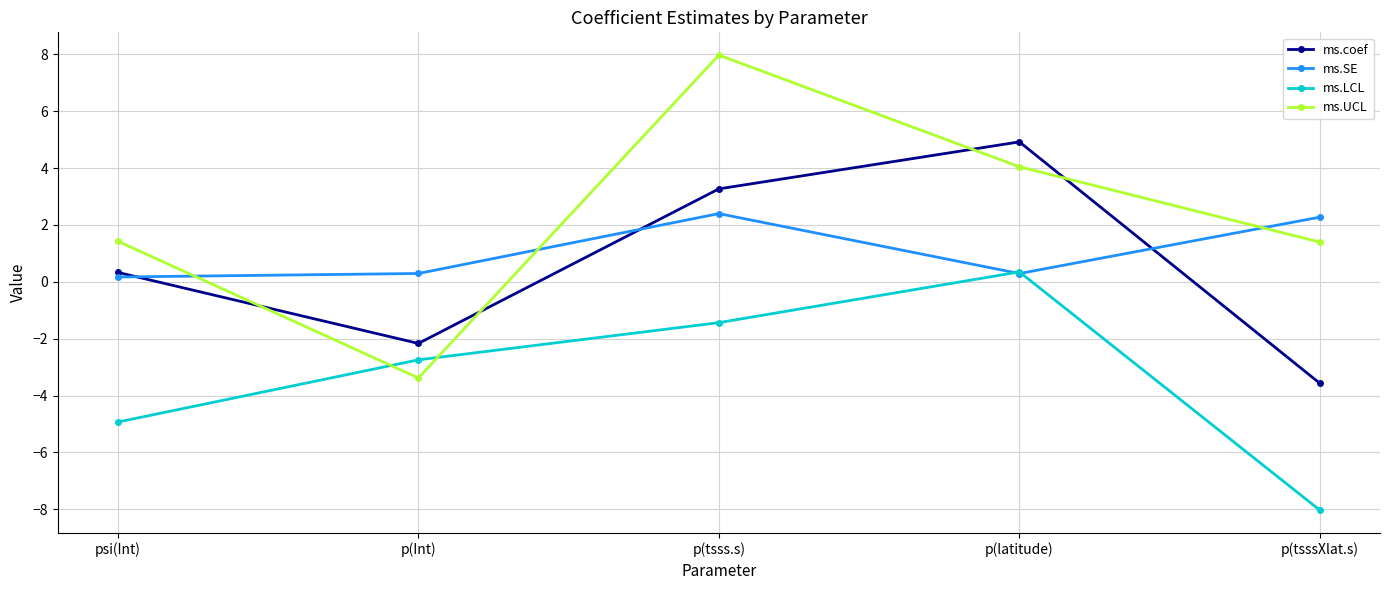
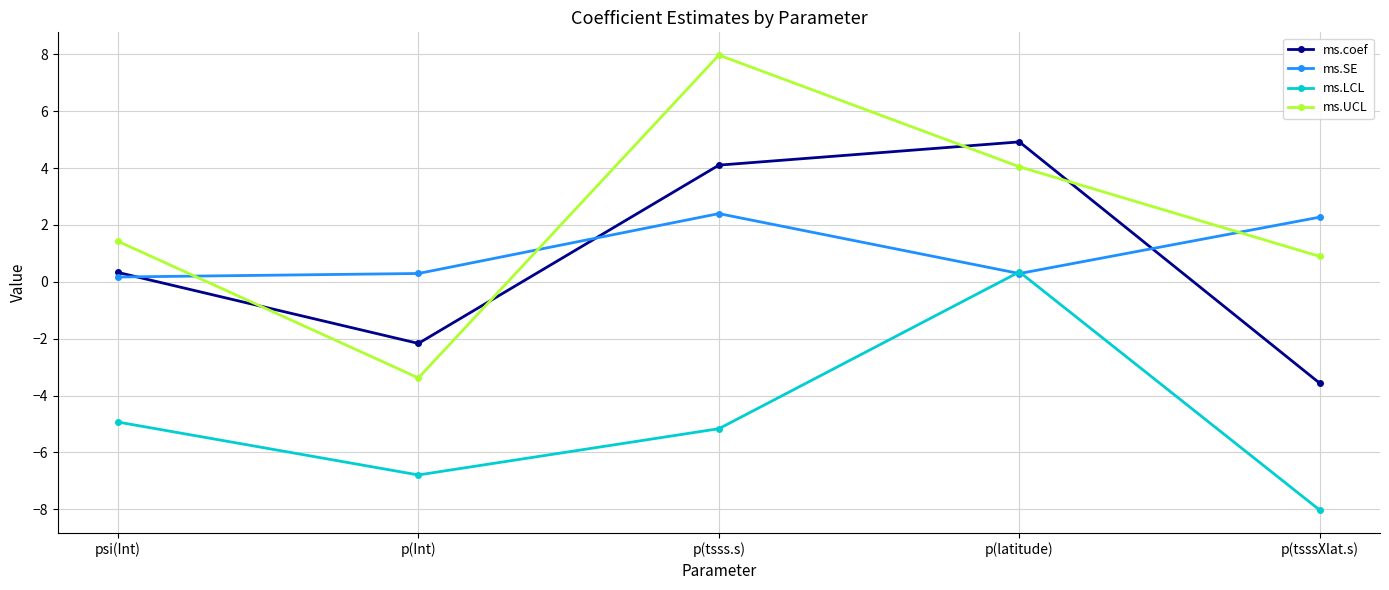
  {
    "ms.coef": {
      "psi(Int)": 0.3,
      "p(Int)": -2.2,
-     "p(tsss.s)": 3.3,
+     "p(tsss.s)": 4.1,
      "p(latitude)": 4.9,
      "p(tsssXlat.s)": -3.6
    },
    "ms.SE": {
      "psi(Int)": 0.2,
      "p(Int)": 0.3,
      "p(tsss.s)": 2.4,
      "p(tsssXlat.s)": 2.3
    },
    "ms.LCL": {
      "psi(Int)": -4.9,
-     "p(Int)": -2.7,
-     "p(tsss.s)": -1.4,
+     "p(Int)": -6.8,
+     "p(tsss.s)": -5.2,
      "p(tsssXlat.s)": -8.0
    },
    "ms.UCL": {
      "psi(Int)": 1.4,
      "p(Int)": -3.4,
      "p(tsss.s)": 8.0,
      "p(latitude)": 4.0,
-     "p(tsssXlat.s)": 1.4
+     "p(tsssXlat.s)": 0.9
    }
  }
